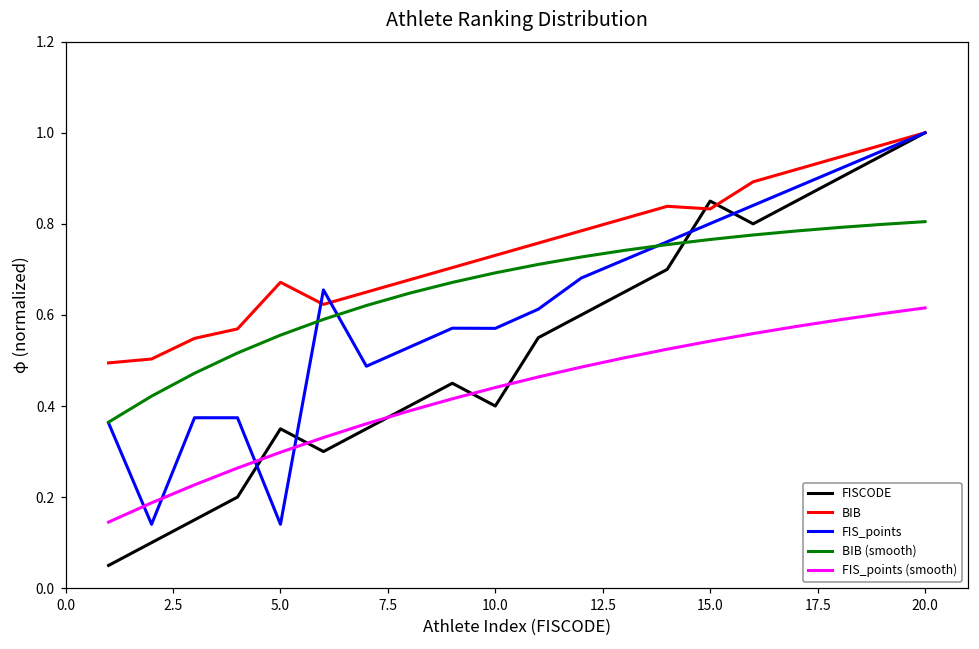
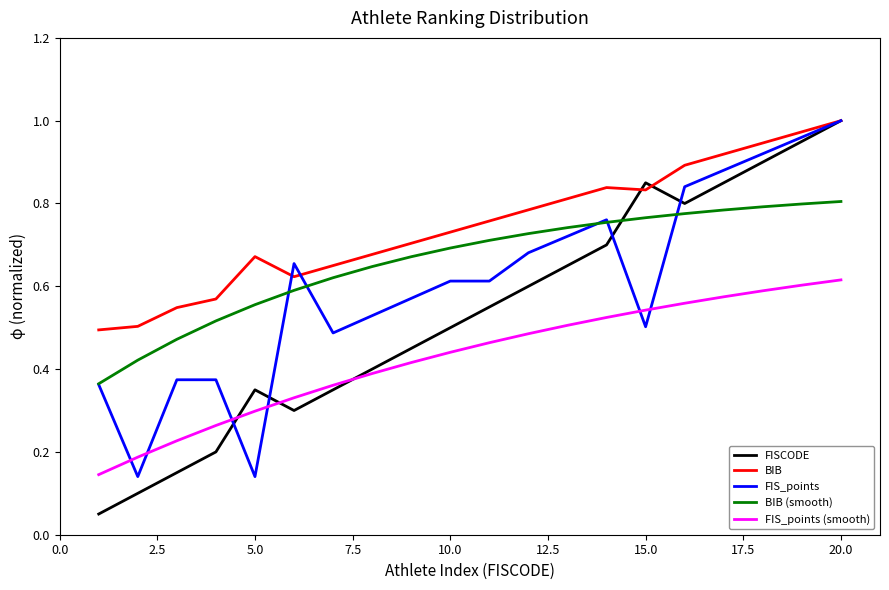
  {
    "FISCODE": {
      "5.0": 0.35,
-     "10.0": 0.40,
+     "10.0": 0.50,
      "15.0": 0.85
    },
    "BIB": {
      "5.0": 0.67,
      "10.0": 0.73,
      "15.0": 0.83
    },
    "FIS_points": {
      "5.0": 0.14,
-     "10.0": 0.57,
-     "15.0": 0.80
+     "10.0": 0.61,
+     "15.0": 0.50
    },
    "BIB (smooth)": {
      "5.0": 0.56,
      "10.0": 0.69,
      "15.0": 0.77,
      "20.0": 0.80
    },
    "FIS_points (smooth)": {
      "5.0": 0.30,
      "10.0": 0.44,
      "15.0": 0.54,
      "20.0": 0.62
    }
  }
